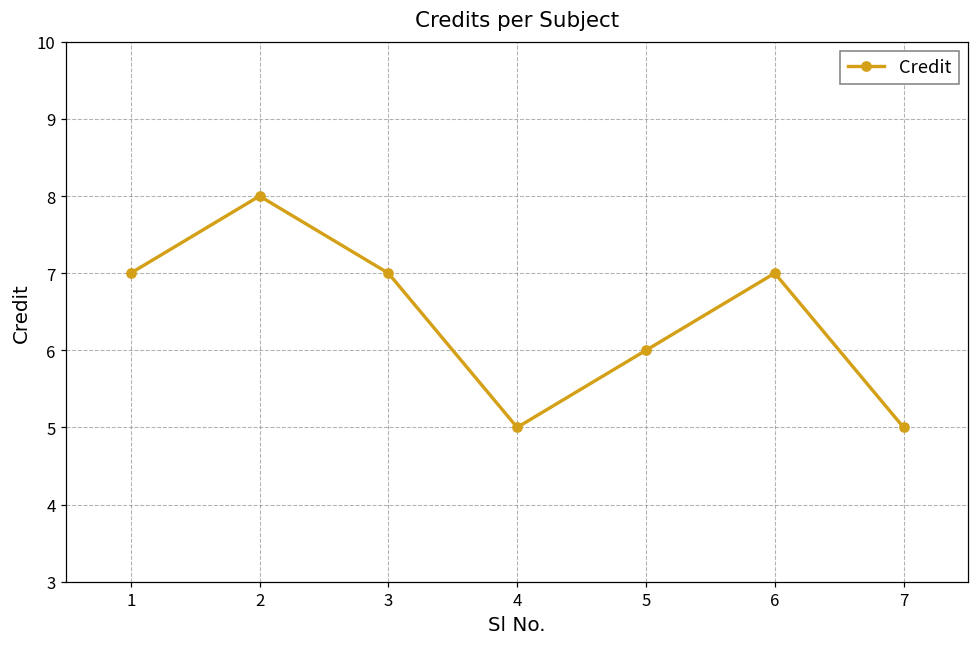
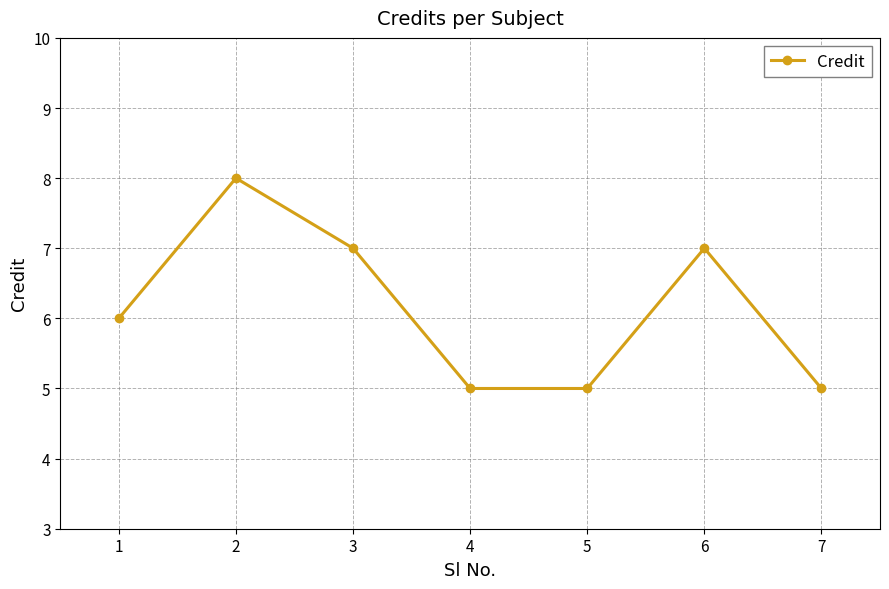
  {
-   "1": 7,
+   "1": 6,
    "2": 8,
    "3": 7,
    "4": 5,
-   "5": 6,
+   "5": 5,
    "6": 7,
    "7": 5
  }
